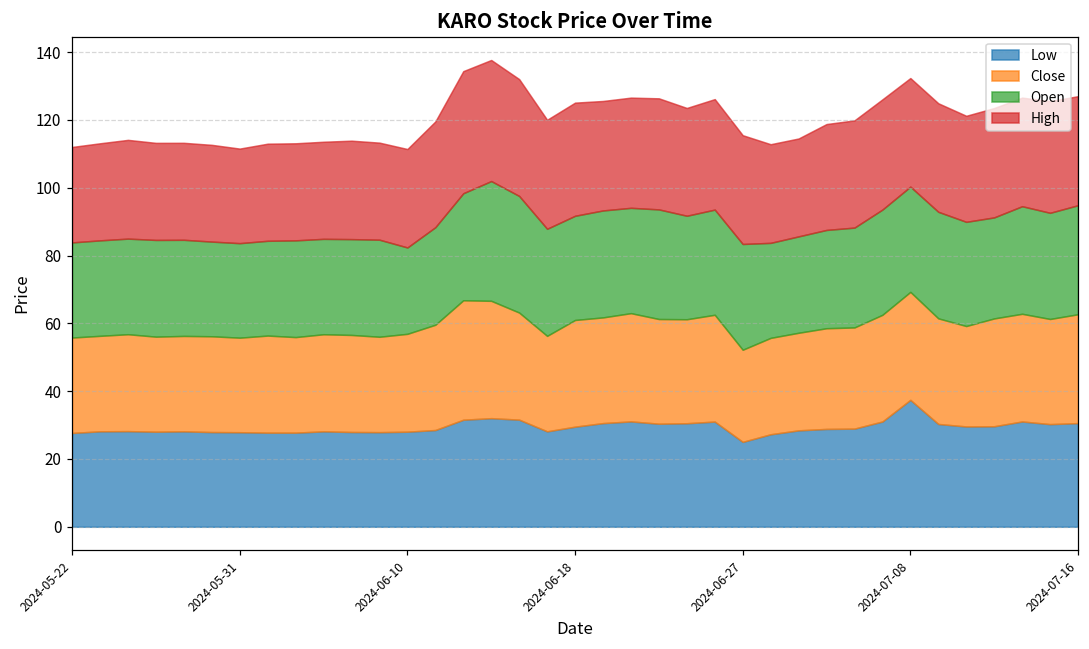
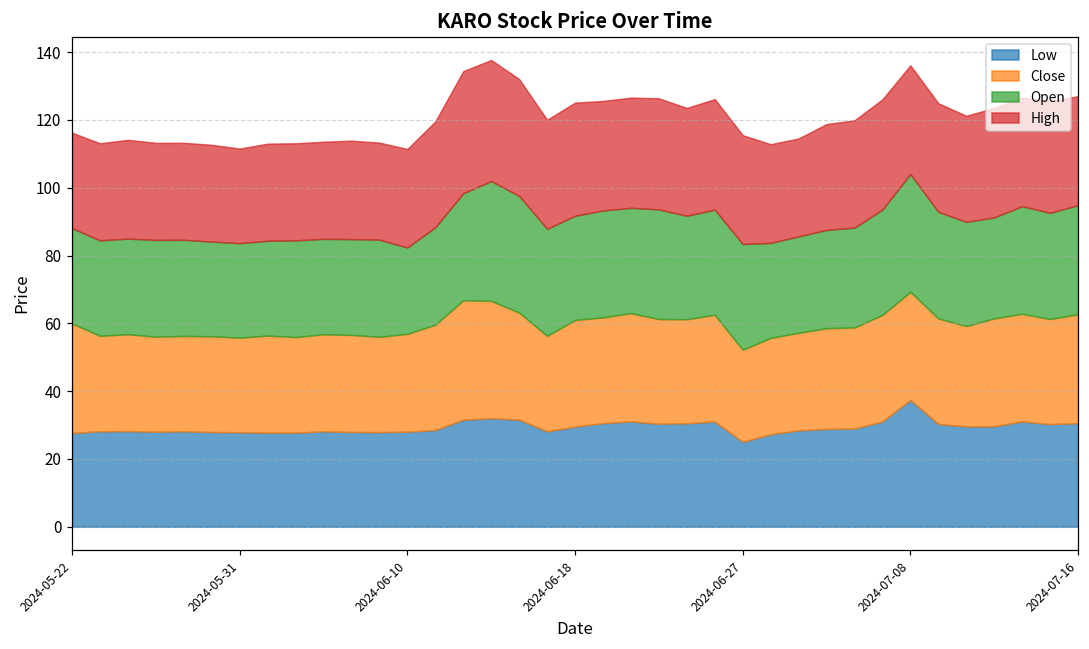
  {
    "Low": {
      "2024-05-22": 28,
      "2024-05-31": 28,
      "2024-06-10": 28,
      "2024-06-18": 30,
      "2024-06-27": 25,
      "2024-07-08": 37,
      "2024-07-16": 31
    },
    "Close": {
-     "2024-05-22": 28,
+     "2024-05-22": 32,
      "2024-05-31": 28,
      "2024-06-10": 29,
      "2024-06-18": 31,
      "2024-06-27": 27,
      "2024-07-08": 32,
      "2024-07-16": 32
    },
    "Open": {
      "2024-05-22": 28,
      "2024-05-31": 28,
      "2024-06-10": 25,
      "2024-06-18": 31,
      "2024-06-27": 31,
-     "2024-07-08": 31,
+     "2024-07-08": 35,
      "2024-07-16": 32
    },
    "High": {
      "2024-05-22": 28,
      "2024-05-31": 28,
      "2024-06-10": 29,
      "2024-06-18": 33,
      "2024-06-27": 32,
      "2024-07-08": 32,
      "2024-07-16": 32
    }
  }
